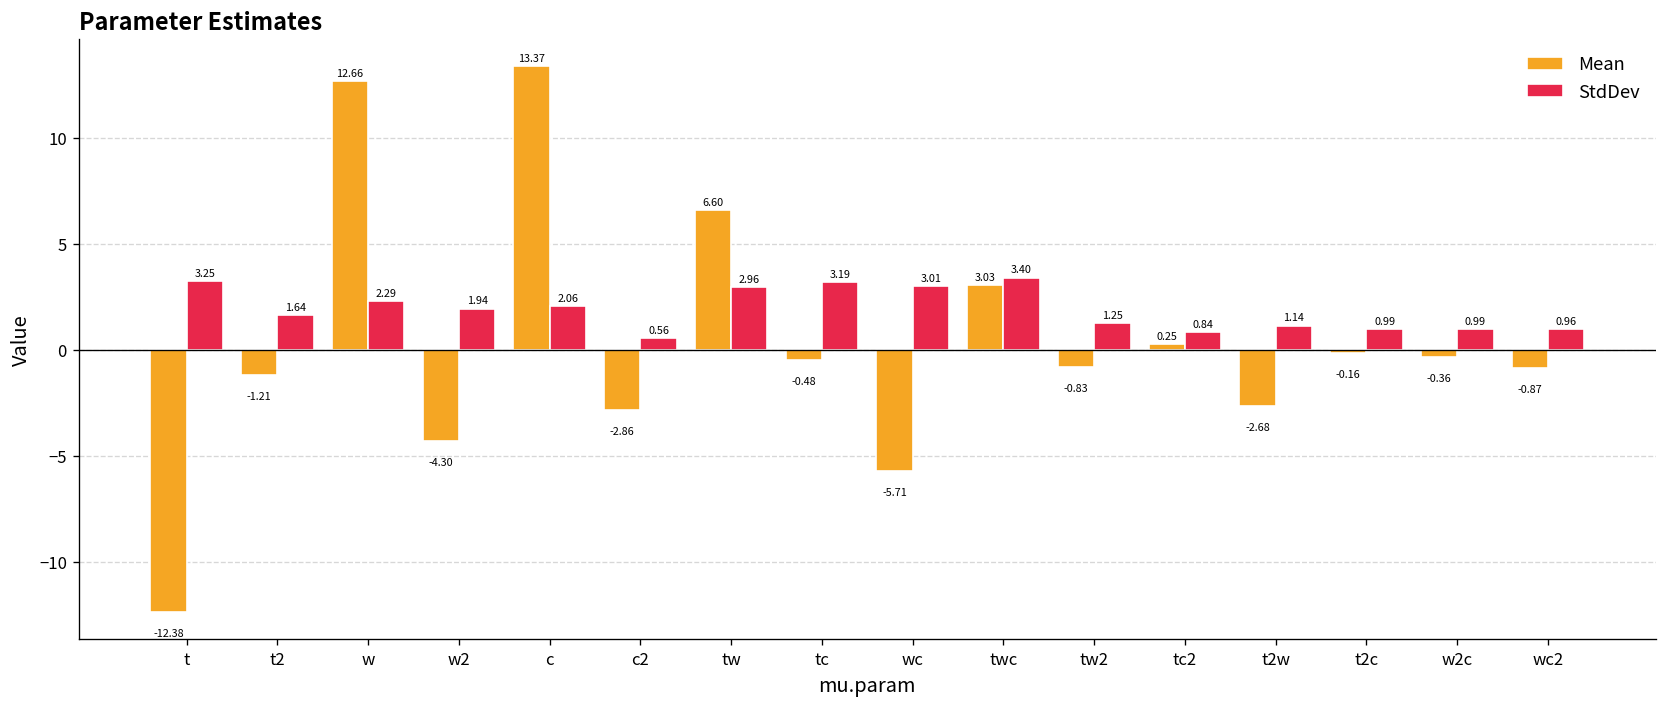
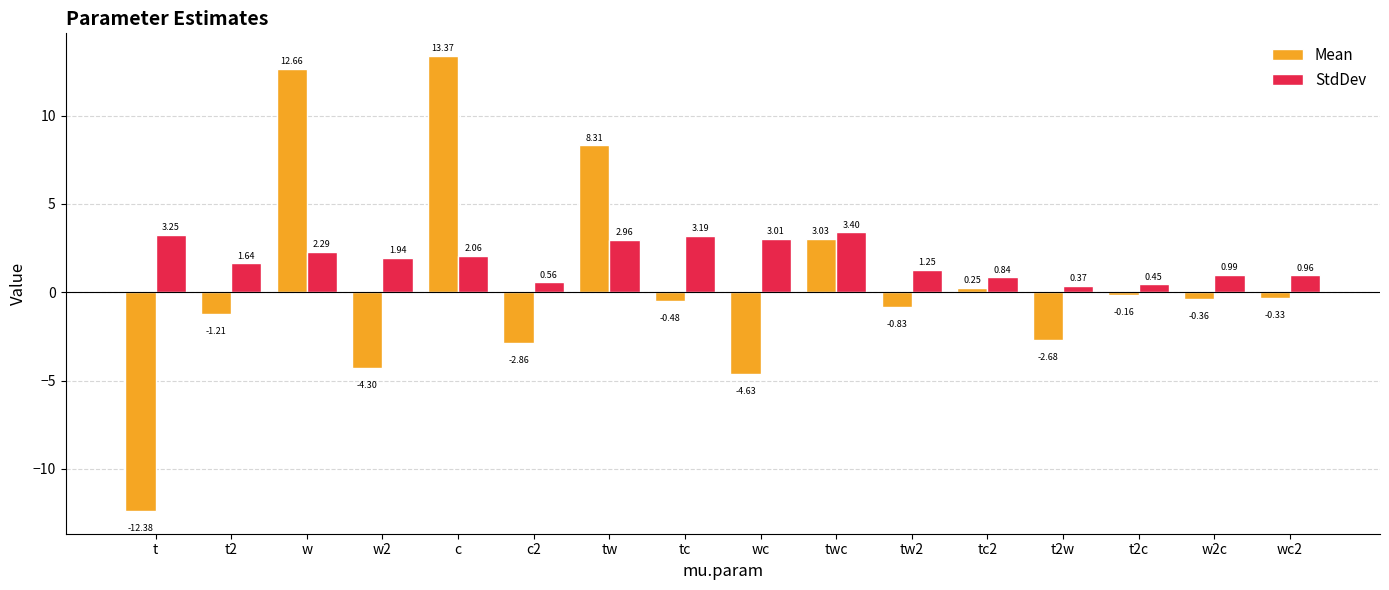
  {
    "Mean": {
      "t": -12.38,
      "t2": -1.21,
      "w": 12.66,
      "w2": -4.30,
      "c": 13.37,
      "c2": -2.86,
-     "tw": 6.60,
+     "tw": 8.31,
      "tc": -0.48,
-     "wc": -5.71,
+     "wc": -4.63,
      "twc": 3.03,
      "tw2": -0.83,
      "tc2": 0.25,
      "t2w": -2.68,
      "t2c": -0.16,
      "w2c": -0.36,
-     "wc2": -0.87
+     "wc2": -0.33
    },
    "StdDev": {
      "t": 3.25,
      "t2": 1.64,
      "w": 2.29,
      "w2": 1.94,
      "c": 2.06,
      "c2": 0.56,
      "tw": 2.96,
      "tc": 3.19,
      "wc": 3.01,
      "twc": 3.40,
      "tw2": 1.25,
      "tc2": 0.84,
-     "t2w": 1.14,
-     "t2c": 0.99,
+     "t2w": 0.37,
+     "t2c": 0.45,
      "w2c": 0.99,
      "wc2": 0.96
    }
  }
